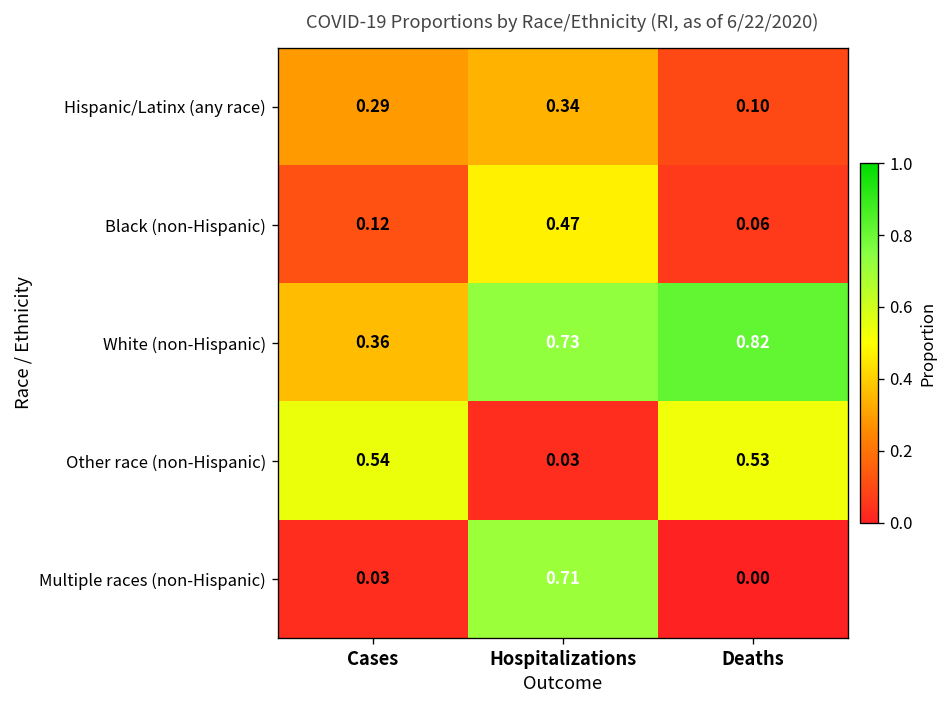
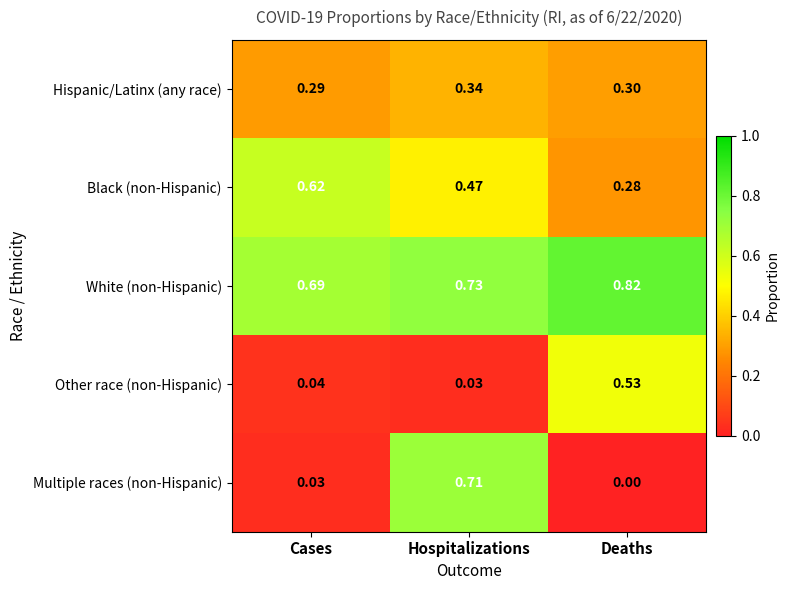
  {
    "Hispanic/Latinx (any race)": {
      "Cases": 0.29,
      "Hospitalizations": 0.34,
-     "Deaths": 0.10
+     "Deaths": 0.30
    },
    "Black (non-Hispanic)": {
-     "Cases": 0.12,
+     "Cases": 0.62,
      "Hospitalizations": 0.47,
-     "Deaths": 0.06
+     "Deaths": 0.28
    },
    "White (non-Hispanic)": {
-     "Cases": 0.36,
+     "Cases": 0.69,
      "Hospitalizations": 0.73,
      "Deaths": 0.82
    },
    "Other race (non-Hispanic)": {
-     "Cases": 0.54,
+     "Cases": 0.04,
      "Hospitalizations": 0.03,
      "Deaths": 0.53
    },
    "Multiple races (non-Hispanic)": {
      "Cases": 0.03,
      "Hospitalizations": 0.71,
      "Deaths": 0.00
    }
  }
